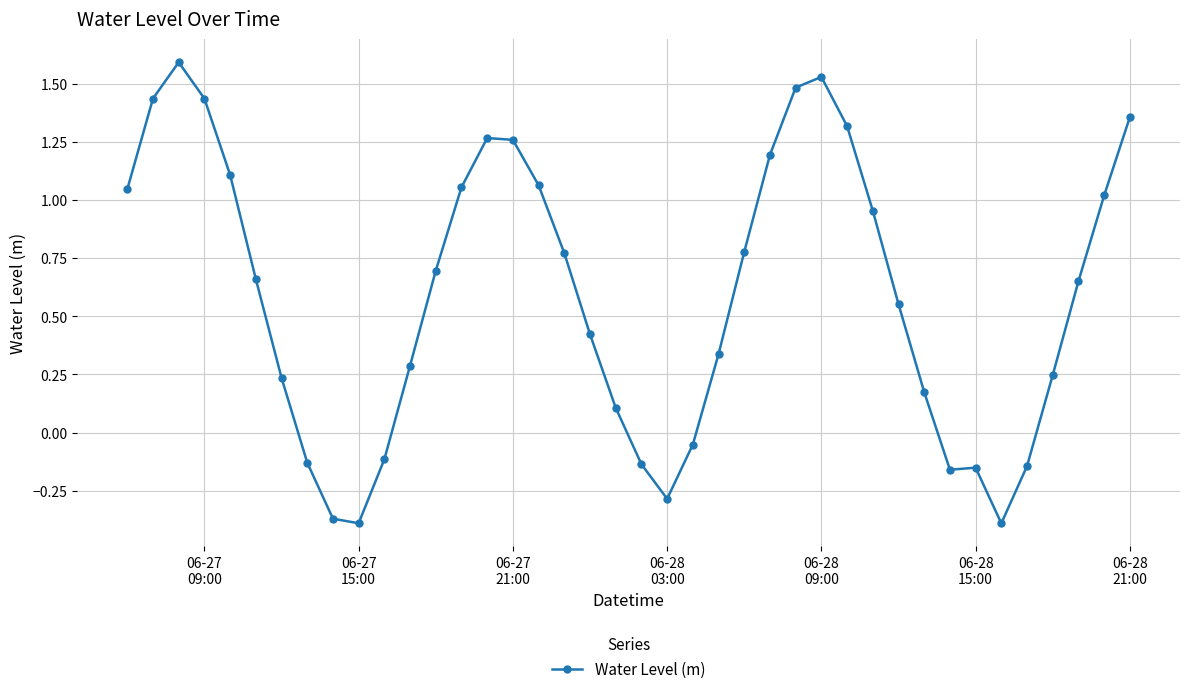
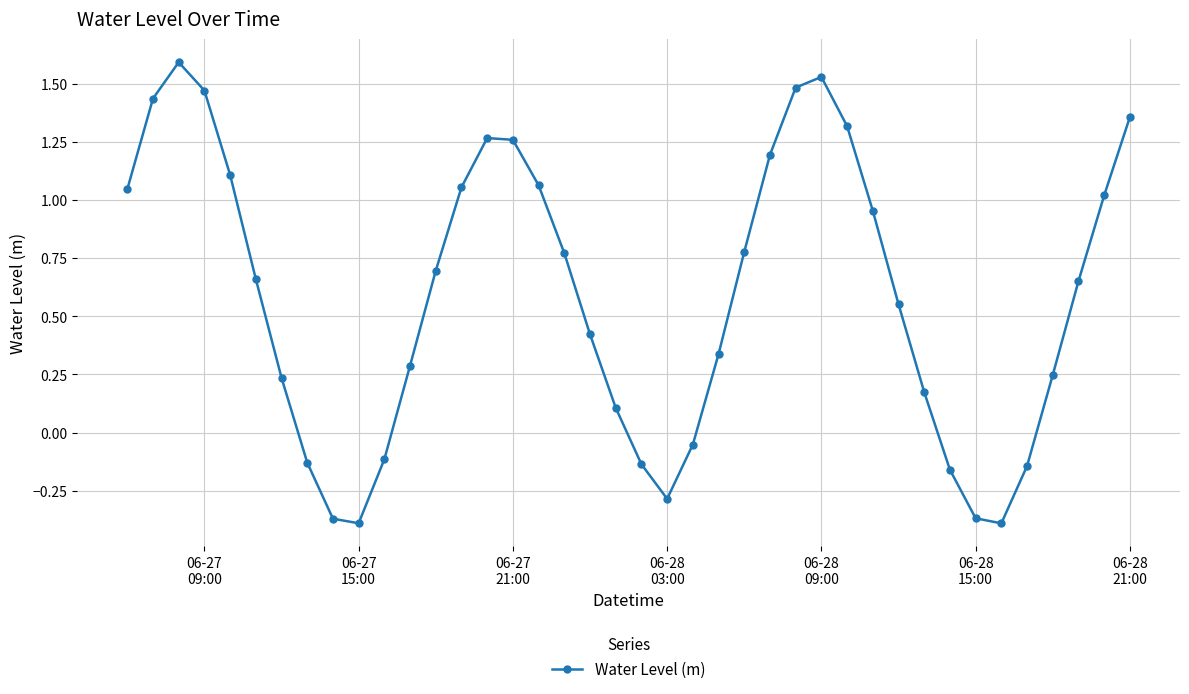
  {
-   "06-27 09:00": 1.44,
+   "06-27 09:00": 1.47,
    "06-27 15:00": -0.39,
    "06-27 21:00": 1.26,
    "06-28 03:00": -0.28,
    "06-28 09:00": 1.53,
-   "06-28 15:00": -0.15,
+   "06-28 15:00": -0.37,
    "06-28 21:00": 1.36
  }
